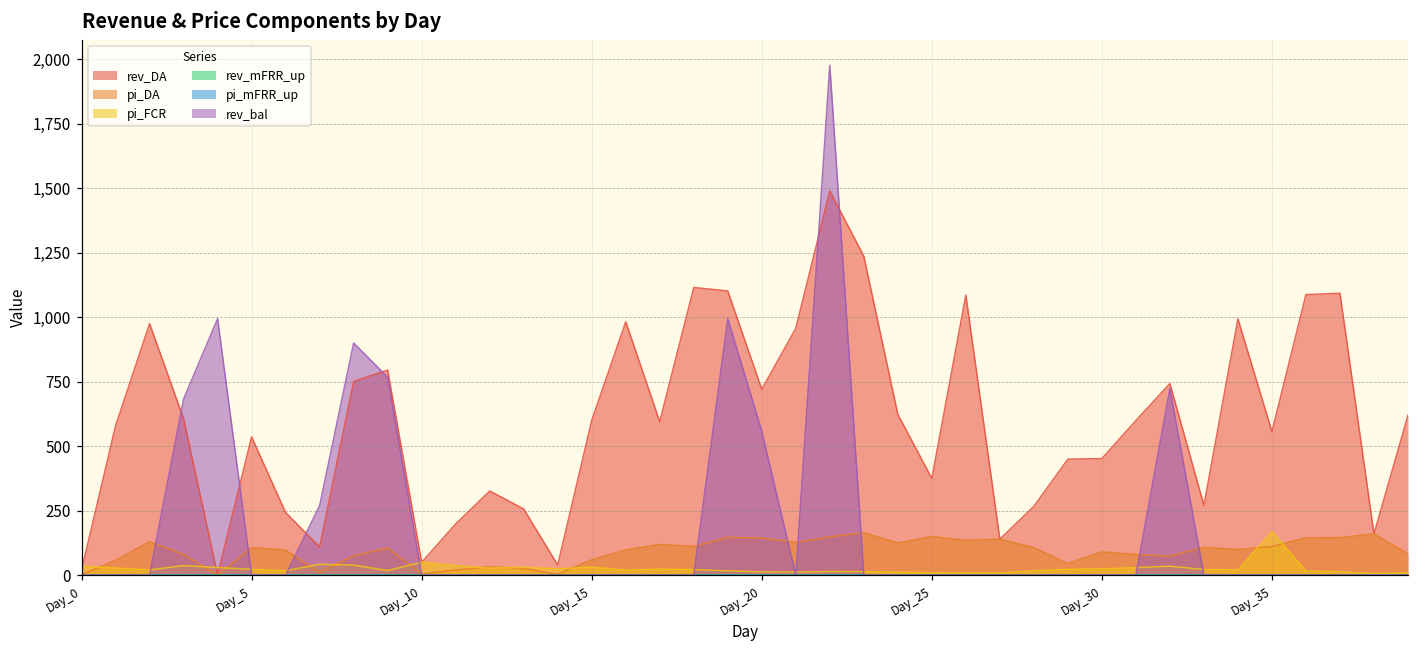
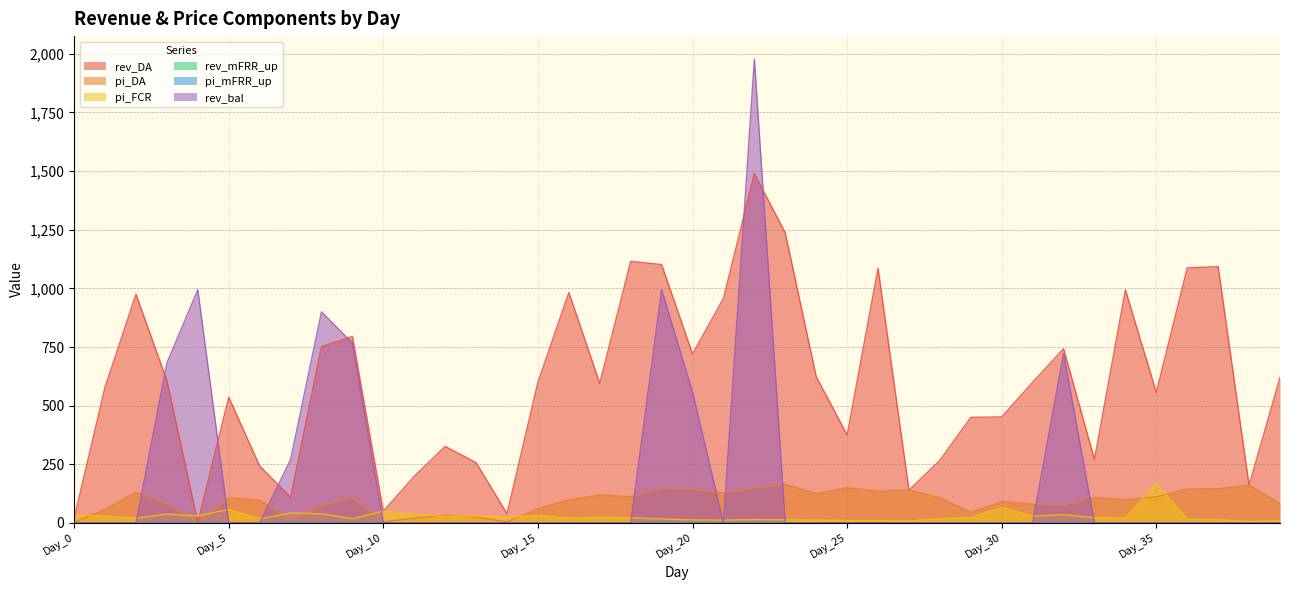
  {
    "pi_FCR": {
      "Day_0": 30,
-     "Day_5": 20,
+     "Day_5": 60,
      "Day_15": 30,
      "Day_20": 10,
-     "Day_30": 30,
+     "Day_30": 70,
      "Day_35": 170
    },
    "pi_mFRR_up": {
      "Day_20": 0
    },
    "rev_bal": {
      "Day_20": 560
    }
  }
